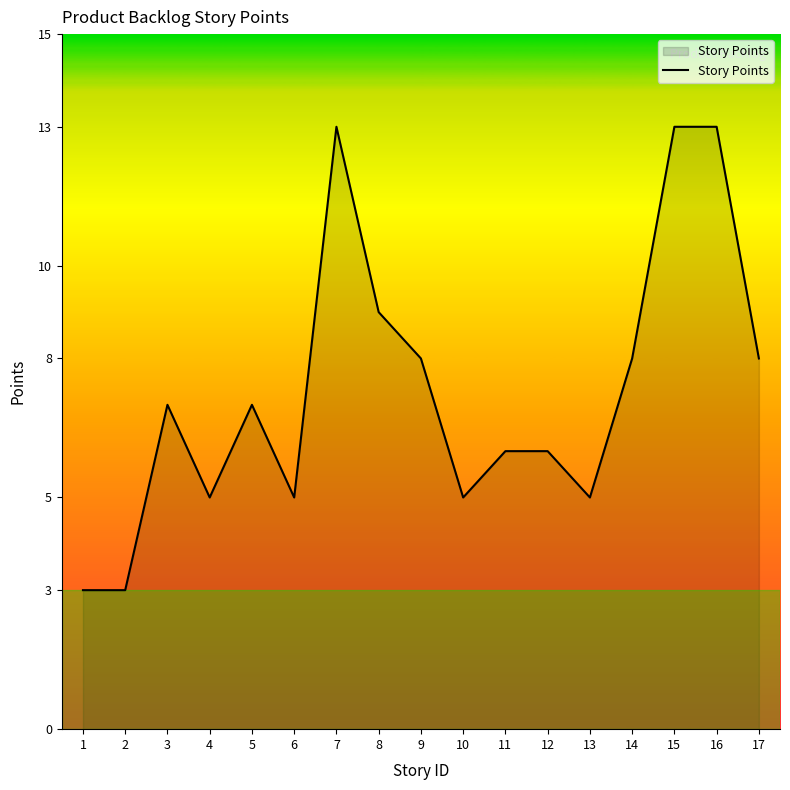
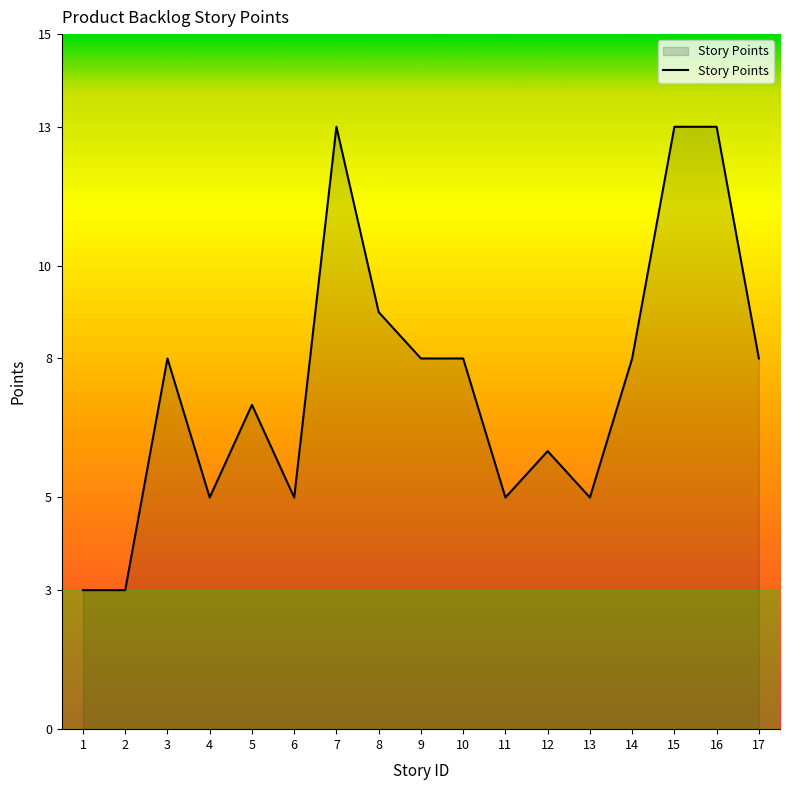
  {
    "1": 3,
    "2": 3,
-   "3": 7,
+   "3": 8,
    "4": 5,
    "5": 7,
    "6": 5,
    "7": 13,
    "8": 9,
    "9": 8,
-   "10": 5,
-   "11": 6,
+   "10": 8,
+   "11": 5,
    "12": 6,
    "13": 5,
    "14": 8,
    "15": 13,
    "16": 13,
    "17": 8
  }
